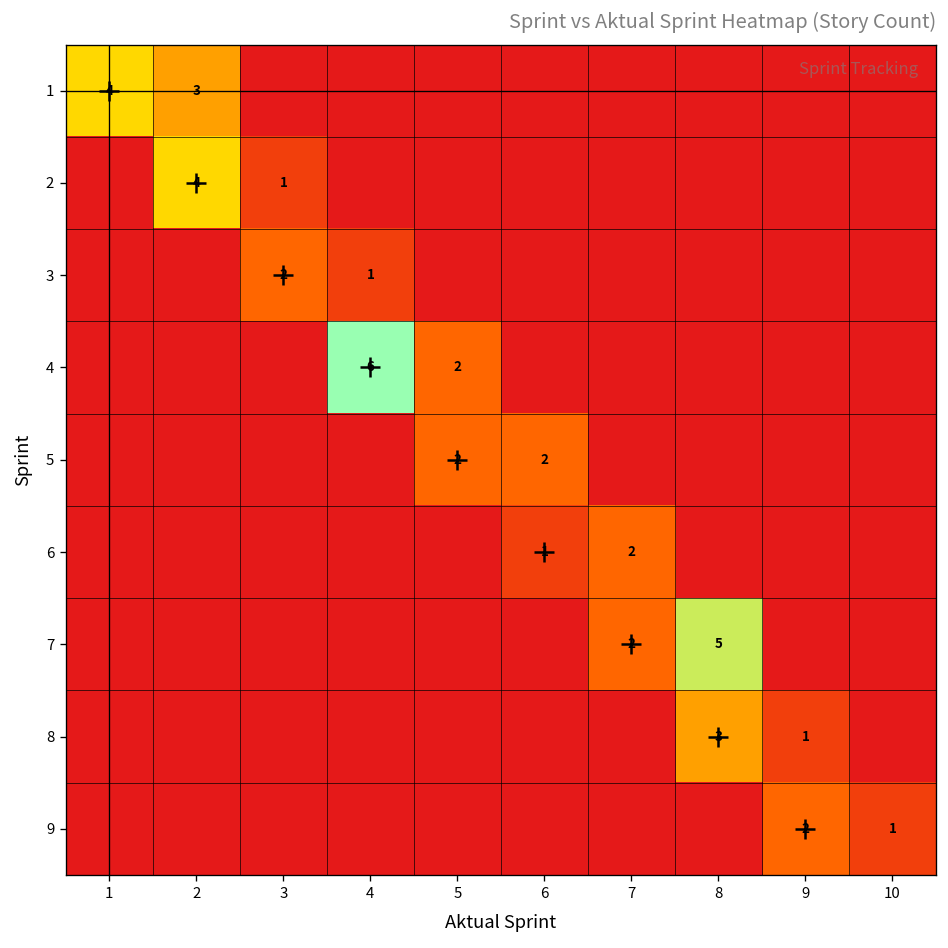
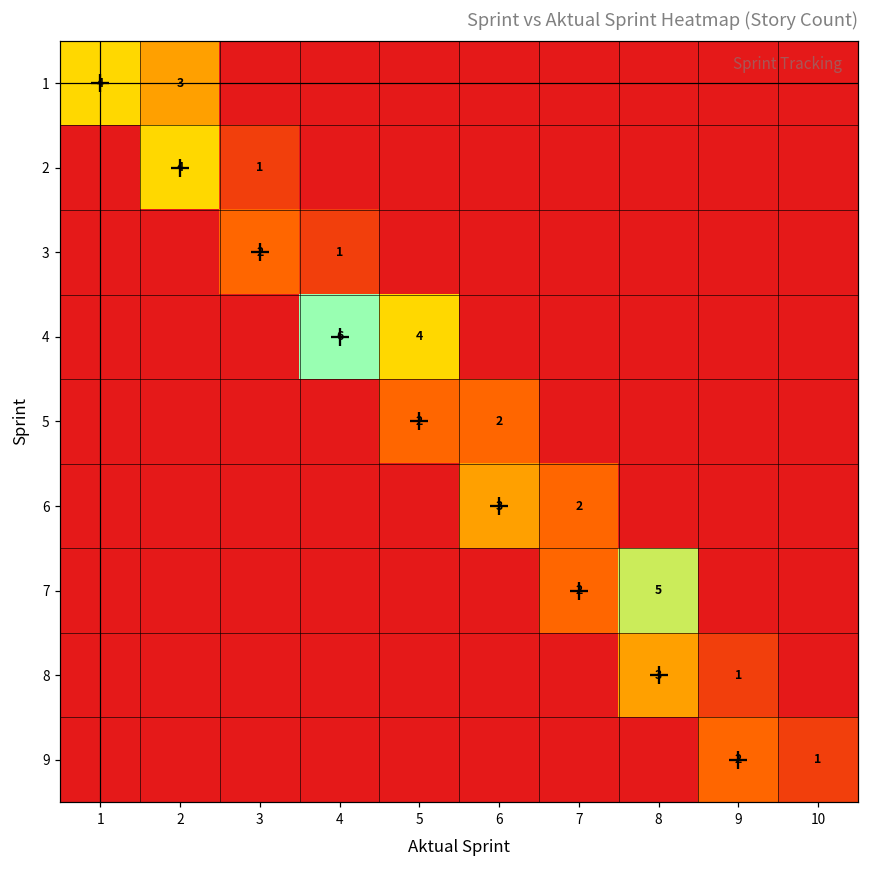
  {
    "1": {
      "2": 3
    },
    "2": {
      "3": 1
    },
    "3": {
      "4": 1
    },
    "4": {
-     "5": 2
+     "5": 4
    },
    "5": {
      "6": 2
    },
    "6": {
-     "6": 1,
+     "6": 3,
      "7": 2
    },
    "7": {
      "8": 5
    },
    "8": {
      "9": 1
    },
    "9": {
      "10": 1
    }
  }
